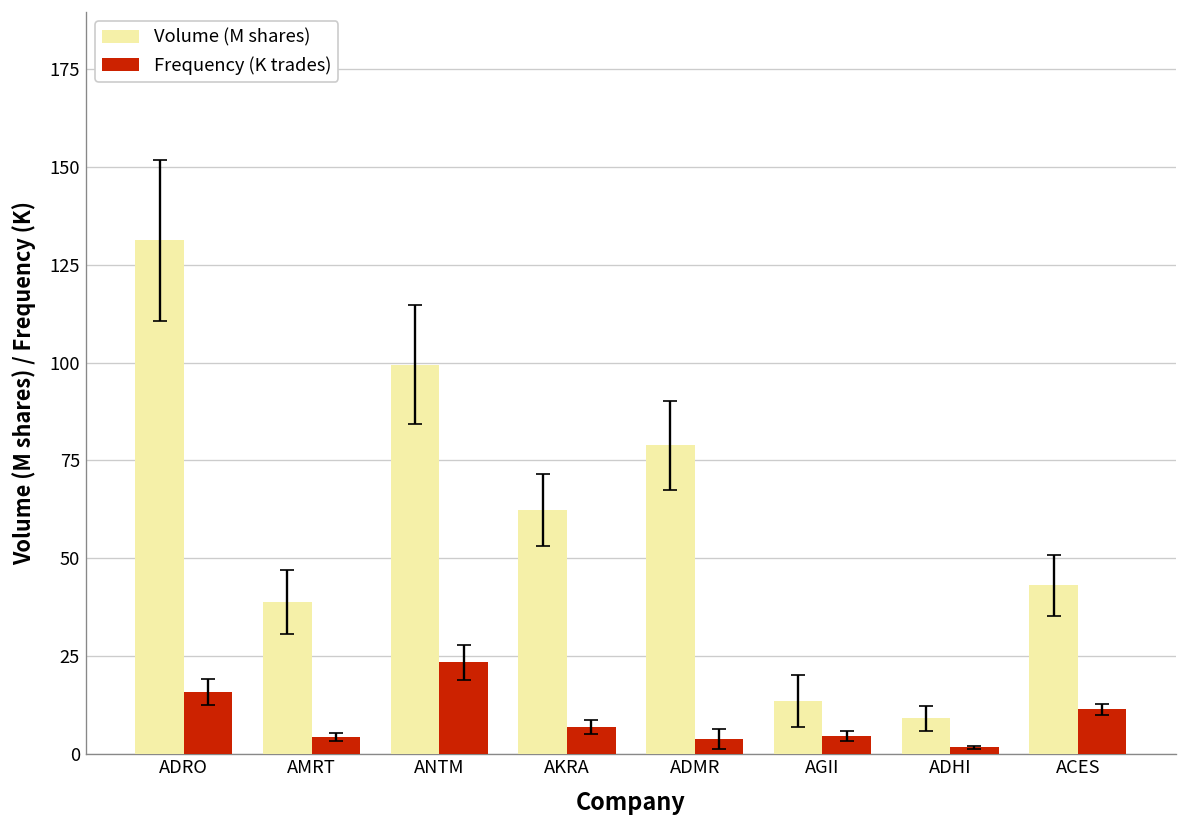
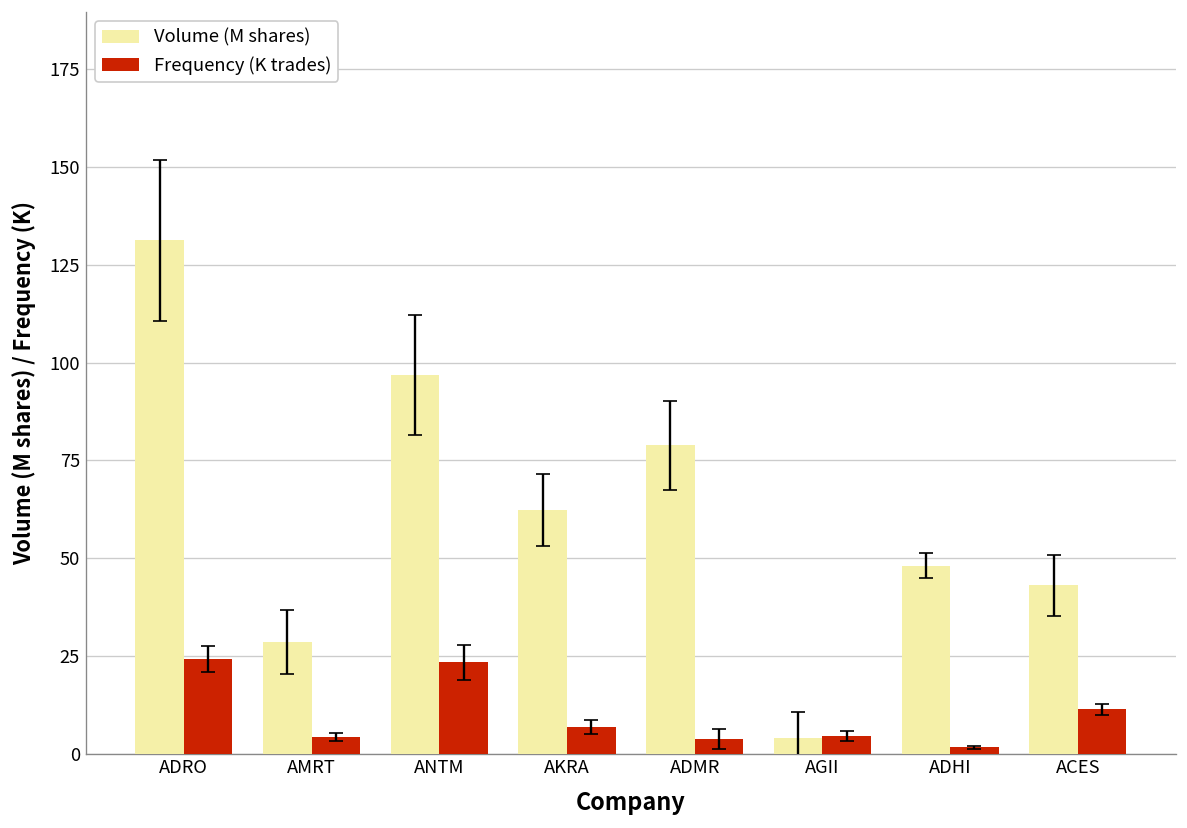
  {
    "Volume (M shares)": {
      "ADRO": 131,
-     "AMRT": 39,
-     "ANTM": 100,
+     "AMRT": 29,
+     "ANTM": 97,
      "AKRA": 62,
      "ADMR": 79,
-     "AGII": 13,
-     "ADHI": 9,
+     "AGII": 4,
+     "ADHI": 48,
      "ACES": 43
    },
    "Frequency (K trades)": {
-     "ADRO": 16,
+     "ADRO": 24,
      "AMRT": 4,
      "ANTM": 23,
      "AKRA": 7,
      "ADMR": 4,
      "AGII": 4,
      "ADHI": 2,
      "ACES": 11
    }
  }
